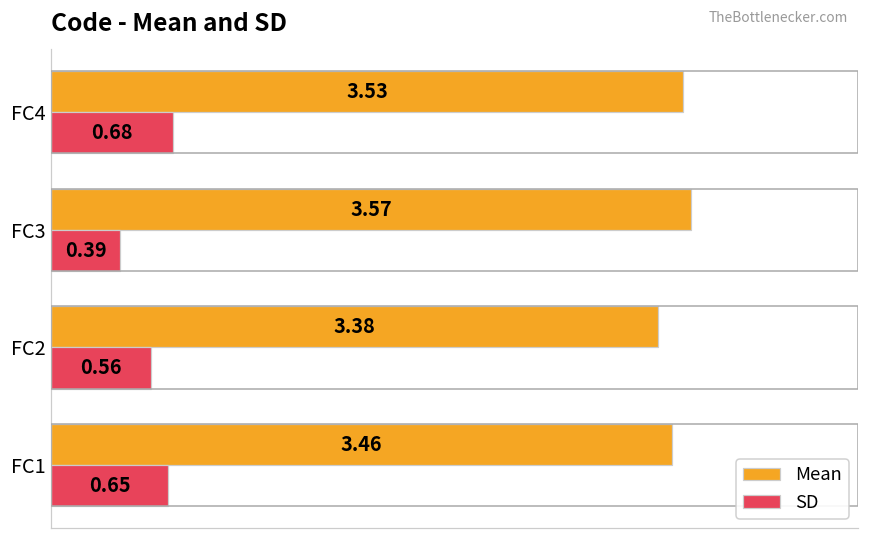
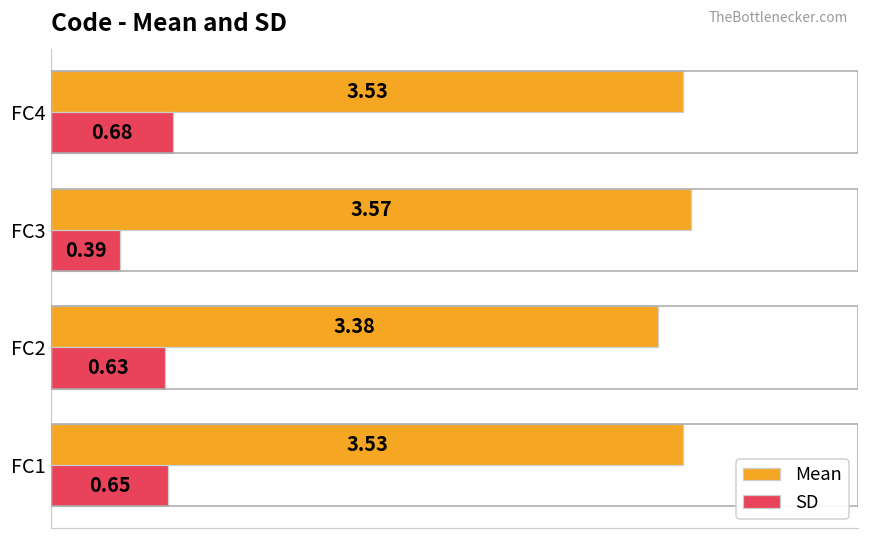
  {
    "Mean": {
      "FC4": 3.53,
      "FC3": 3.57,
      "FC2": 3.38,
-     "FC1": 3.46
+     "FC1": 3.53
    },
    "SD": {
      "FC4": 0.68,
      "FC3": 0.39,
-     "FC2": 0.56,
+     "FC2": 0.63,
      "FC1": 0.65
    }
  }
